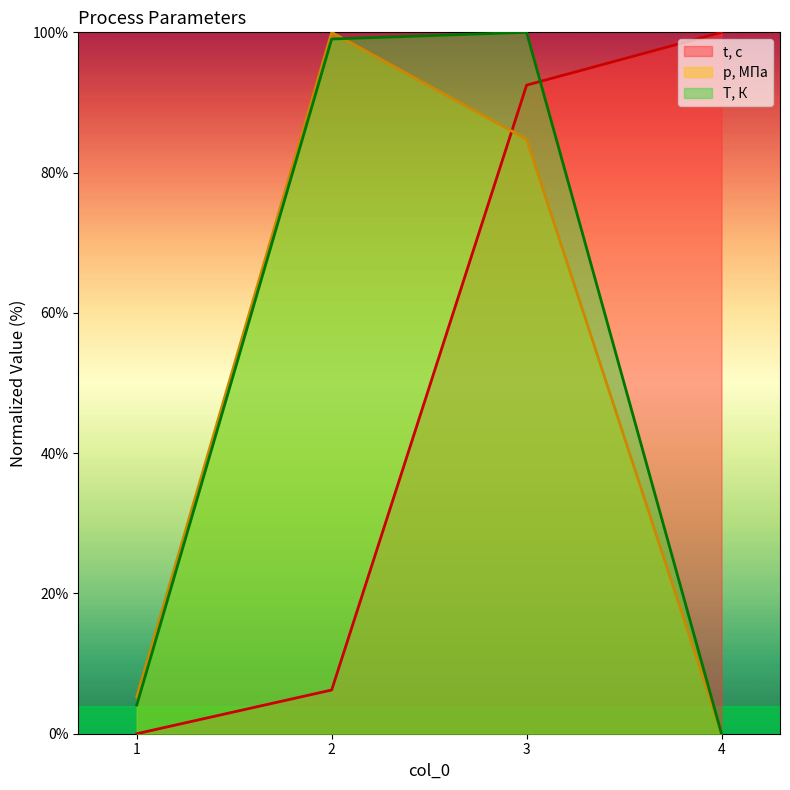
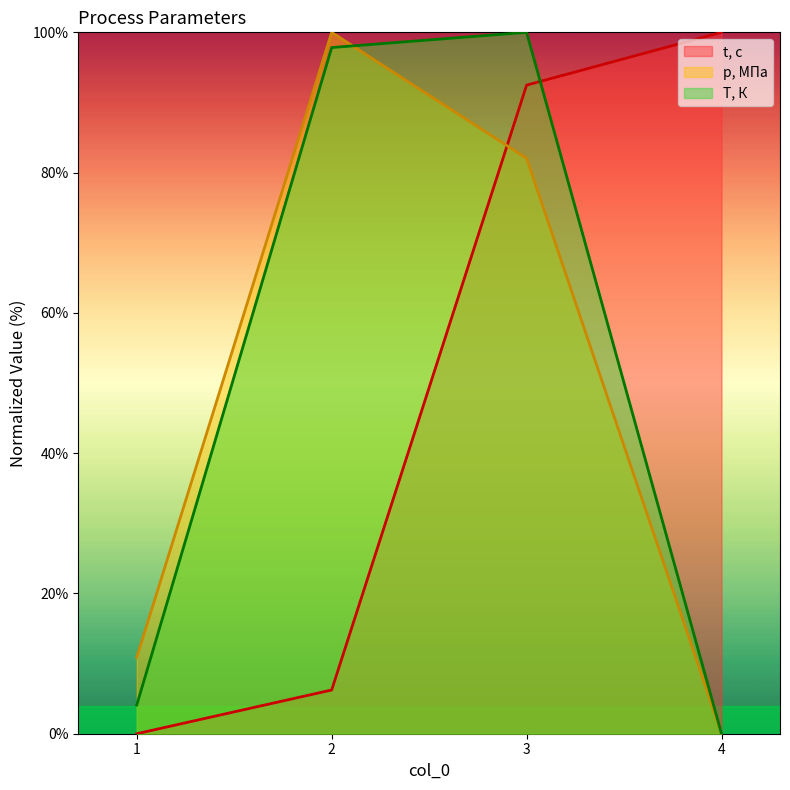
  {
    "t, с": {
      "2": "6%",
      "3": "92%",
      "4": "100%"
    },
    "p, МПа": {
-     "1": "5%",
+     "1": "11%",
      "2": "100%",
-     "3": "85%"
+     "3": "82%"
    },
    "T, К": {
      "1": "4%",
-     "2": "99%",
+     "2": "98%",
      "3": "100%"
    }
  }
